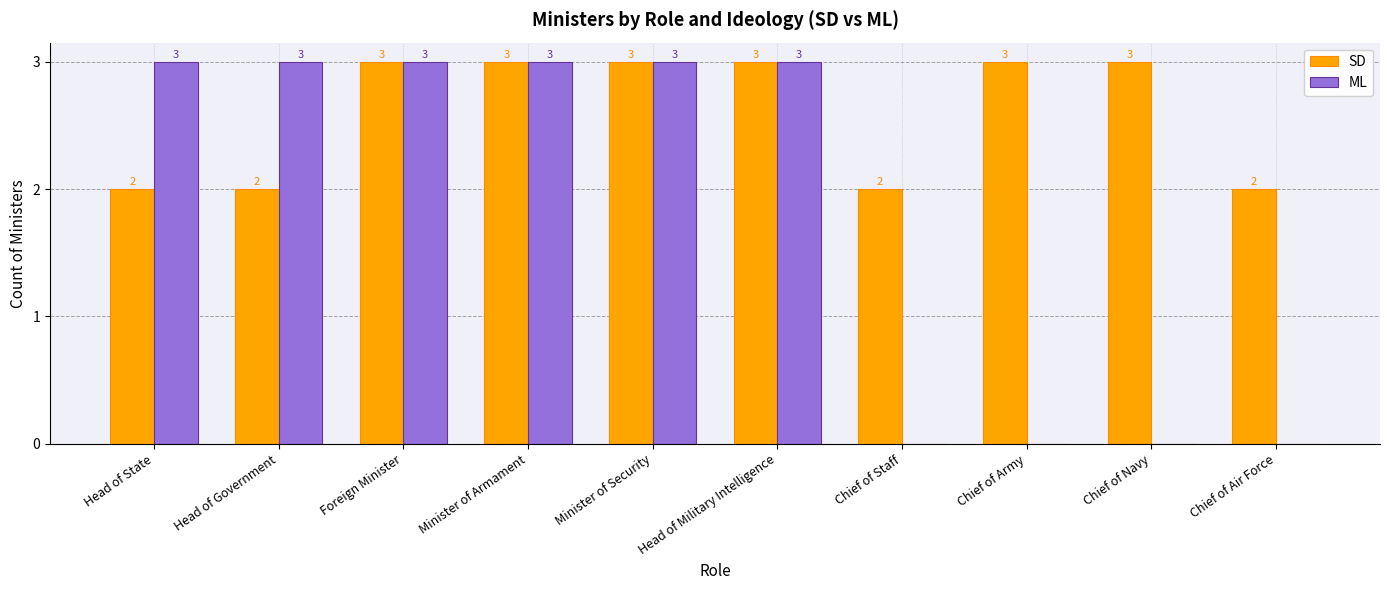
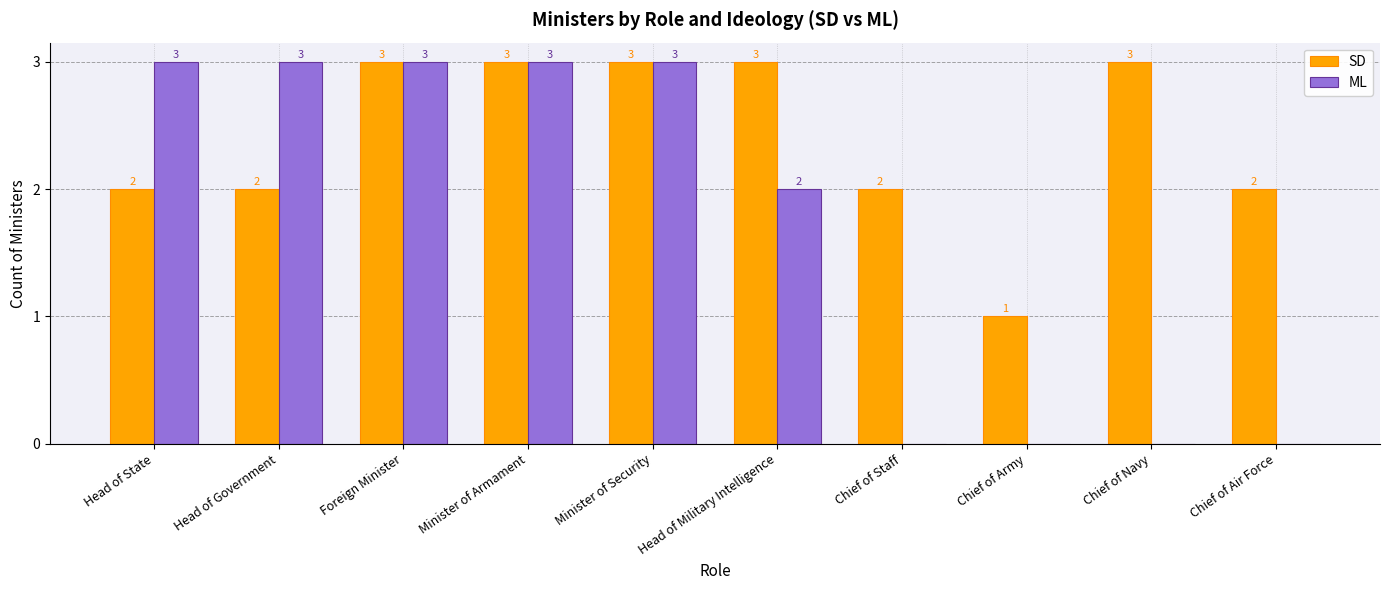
  {
    "SD": {
      "Head of State": 2,
      "Head of Government": 2,
      "Foreign Minister": 3,
      "Minister of Armament": 3,
      "Minister of Security": 3,
      "Head of Military Intelligence": 3,
      "Chief of Staff": 2,
-     "Chief of Army": 3,
+     "Chief of Army": 1,
      "Chief of Navy": 3,
      "Chief of Air Force": 2
    },
    "ML": {
      "Head of State": 3,
      "Head of Government": 3,
      "Foreign Minister": 3,
      "Minister of Armament": 3,
      "Minister of Security": 3,
-     "Head of Military Intelligence": 3
+     "Head of Military Intelligence": 2
    }
  }
